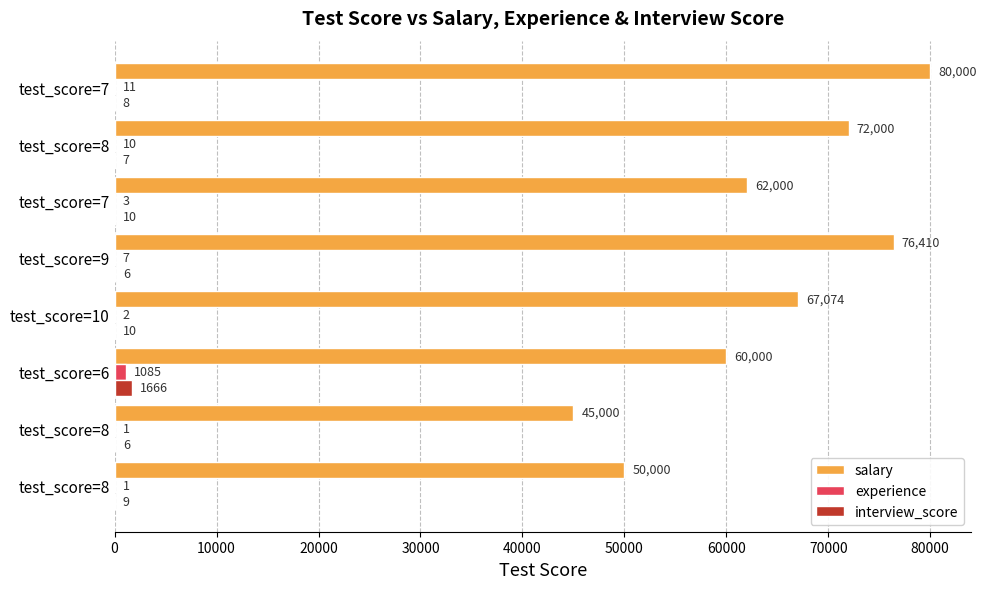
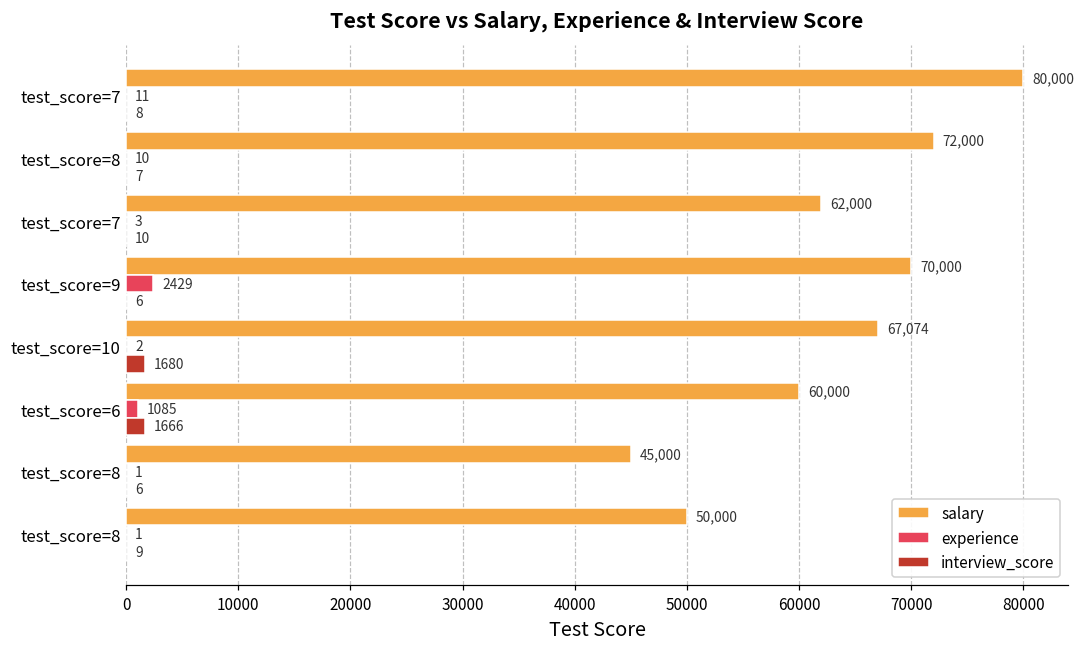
  {
    "salary": {
-     "test_score=9": "76,410",
+     "test_score=9": "70,000",
      "test_score=10": "67,074",
      "test_score=6": "60,000"
    },
    "experience": {
-     "test_score=9": "7",
+     "test_score=9": "2429",
      "test_score=10": "2",
      "test_score=6": "1085"
    },
    "interview_score": {
      "test_score=9": "6",
-     "test_score=10": "10",
+     "test_score=10": "1680",
      "test_score=6": "1666"
    }
  }
